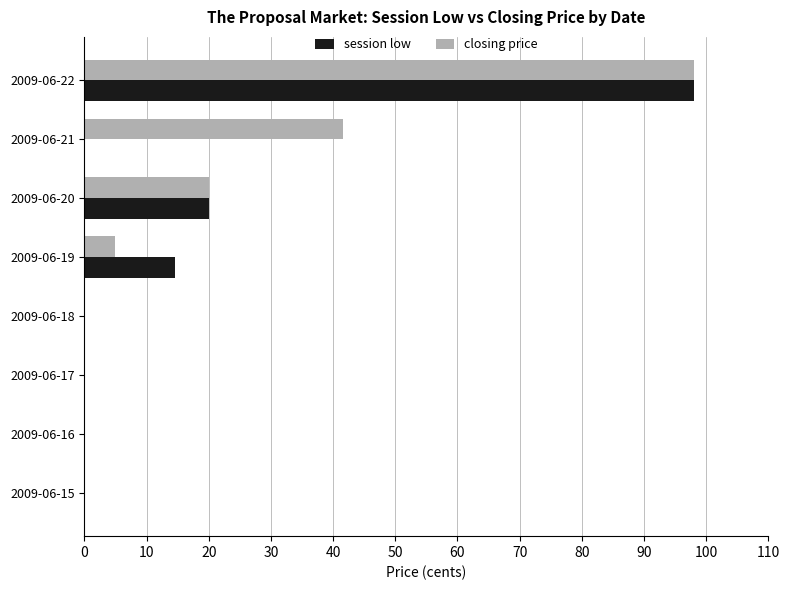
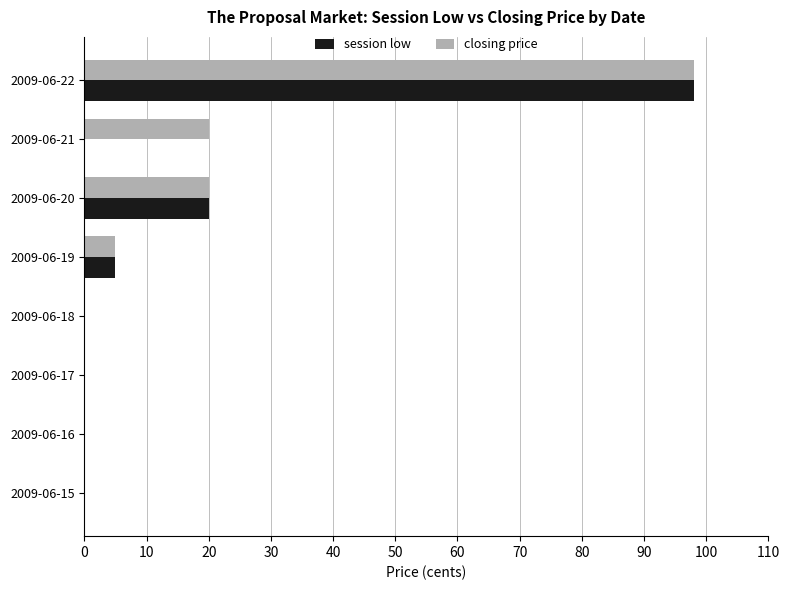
  {
    "session low": {
      "2009-06-22": 98,
      "2009-06-21": 0,
      "2009-06-20": 20,
-     "2009-06-19": 15,
+     "2009-06-19": 5,
      "2009-06-18": 0,
      "2009-06-17": 0,
      "2009-06-16": 0,
      "2009-06-15": 0
    },
    "closing price": {
      "2009-06-22": 98,
-     "2009-06-21": 42,
+     "2009-06-21": 20,
      "2009-06-20": 20,
      "2009-06-19": 5,
      "2009-06-18": 0,
      "2009-06-17": 0,
      "2009-06-16": 0,
      "2009-06-15": 0
    }
  }
